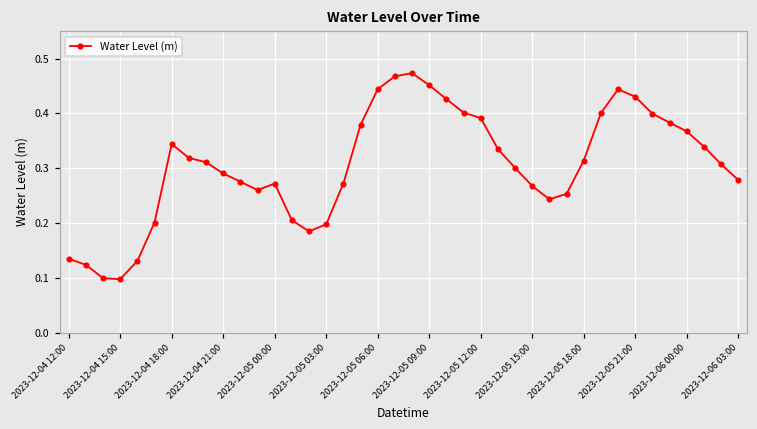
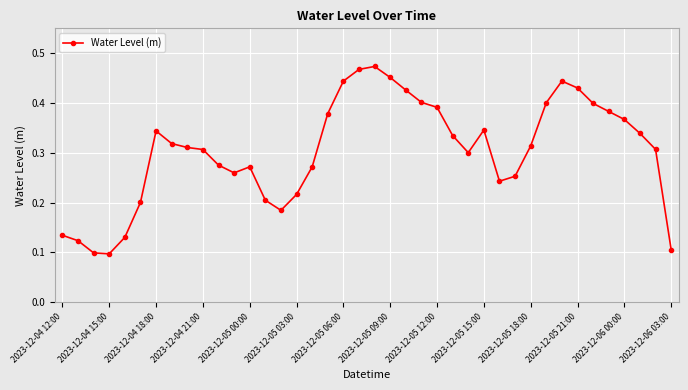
  {
    "2023-12-04 12:00": 0.13,
    "2023-12-04 15:00": 0.10,
    "2023-12-04 18:00": 0.34,
-   "2023-12-04 21:00": 0.29,
+   "2023-12-04 21:00": 0.31,
    "2023-12-05 00:00": 0.27,
-   "2023-12-05 03:00": 0.20,
+   "2023-12-05 03:00": 0.22,
    "2023-12-05 06:00": 0.44,
    "2023-12-05 09:00": 0.45,
    "2023-12-05 12:00": 0.39,
-   "2023-12-05 15:00": 0.27,
+   "2023-12-05 15:00": 0.35,
    "2023-12-05 18:00": 0.31,
    "2023-12-05 21:00": 0.43,
    "2023-12-06 00:00": 0.37,
-   "2023-12-06 03:00": 0.28
+   "2023-12-06 03:00": 0.11
  }
